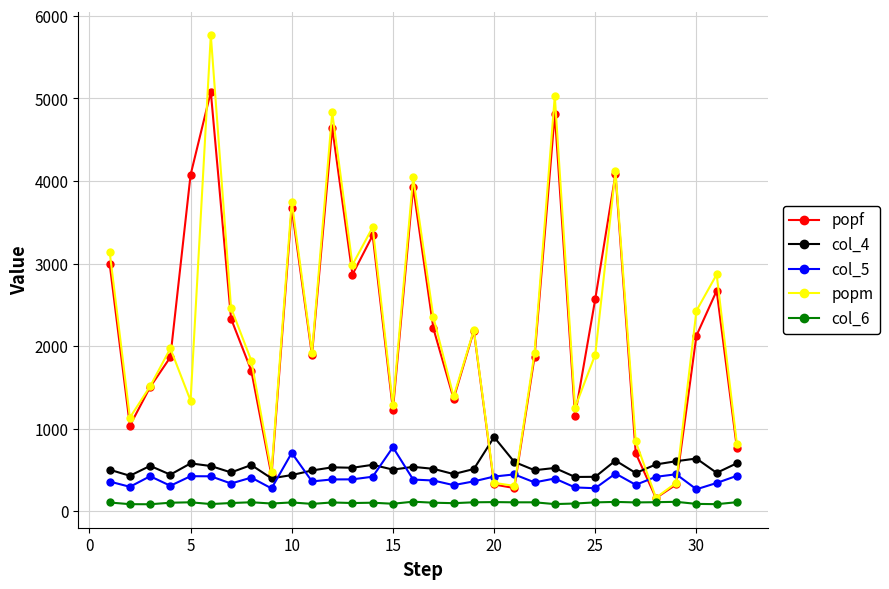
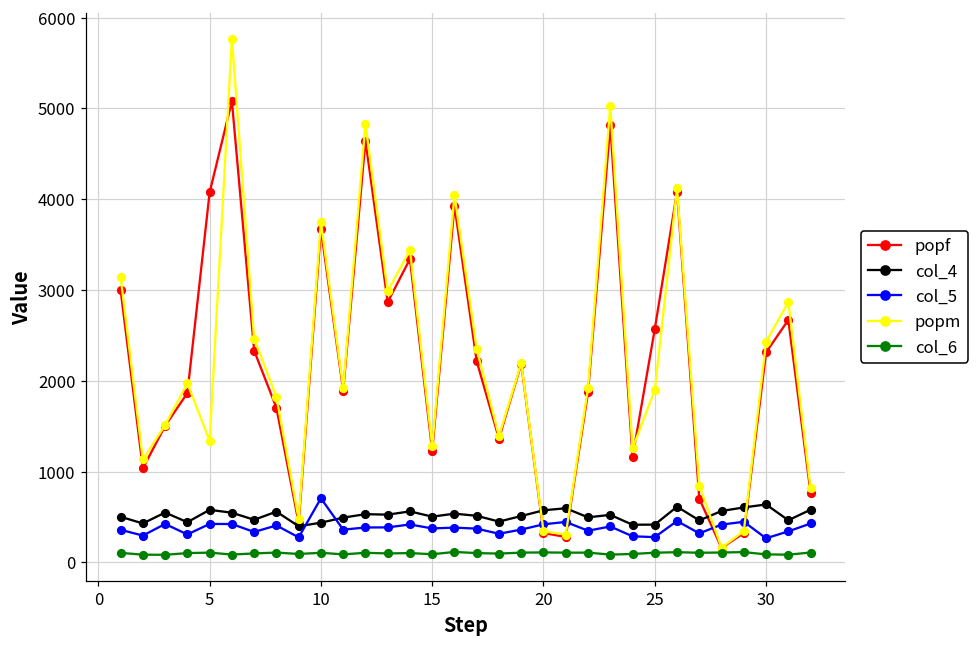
  {
    "popf": {
      "5": 4100,
      "10": 3700,
      "15": 1200,
      "25": 2600,
-     "30": 2100
+     "30": 2300
    },
    "col_4": {
      "5": 600,
      "10": 400,
      "15": 500,
-     "20": 900,
+     "20": 600,
      "25": 400,
      "30": 600
    },
    "col_5": {
      "5": 400,
      "10": 700,
-     "15": 800,
+     "15": 400,
      "20": 400,
      "25": 300,
      "30": 300
    },
    "popm": {
      "5": 1300,
      "10": 3800,
      "15": 1300,
      "25": 1900,
      "30": 2400
    },
    "col_6": {
      "5": 100,
      "10": 100,
      "15": 100,
      "20": 100,
      "25": 100,
      "30": 100
    }
  }
